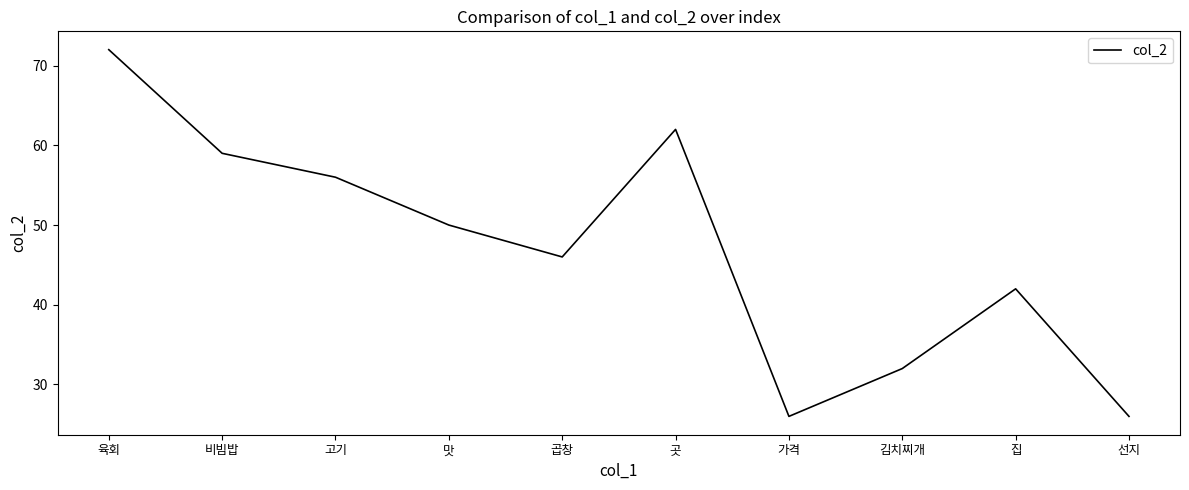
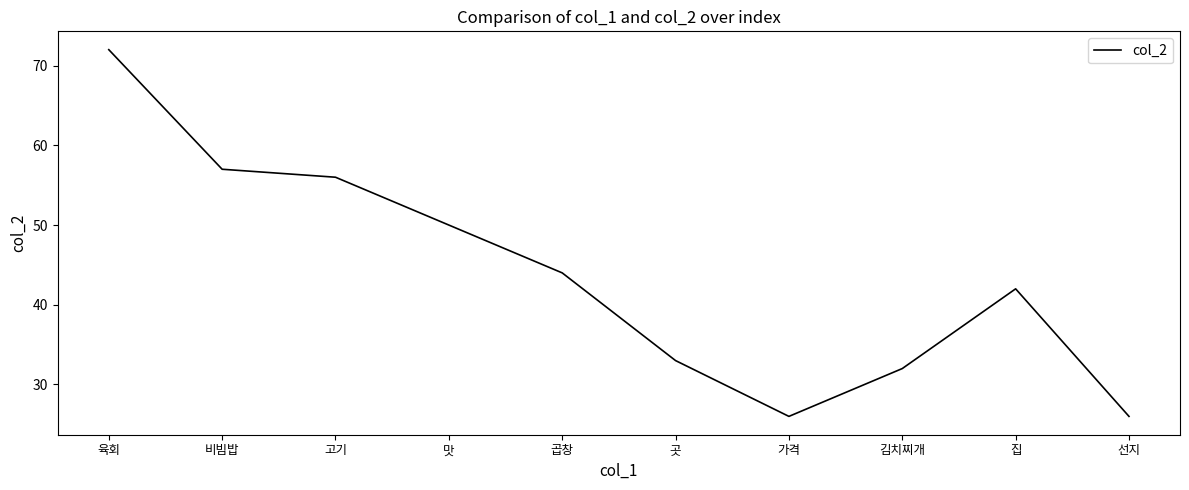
  {
    "육회": 72,
-   "비빔밥": 59,
+   "비빔밥": 57,
    "고기": 56,
    "맛": 50,
-   "곱창": 46,
-   "곳": 62,
+   "곱창": 44,
+   "곳": 33,
    "가격": 26,
    "김치찌개": 32,
    "집": 42,
    "선지": 26
  }
